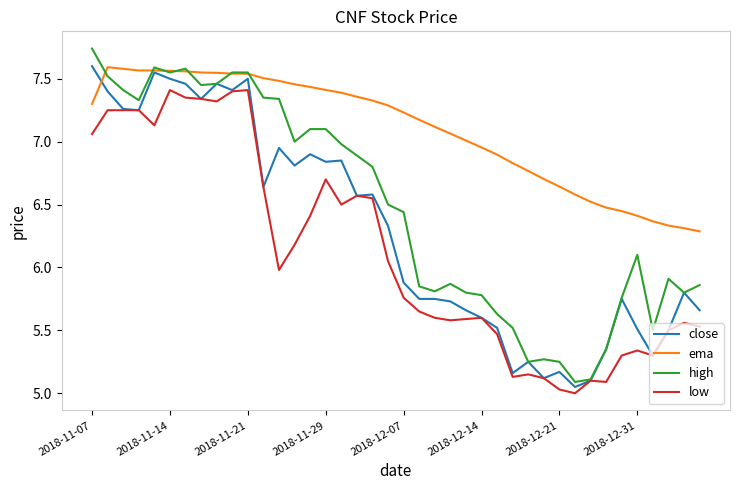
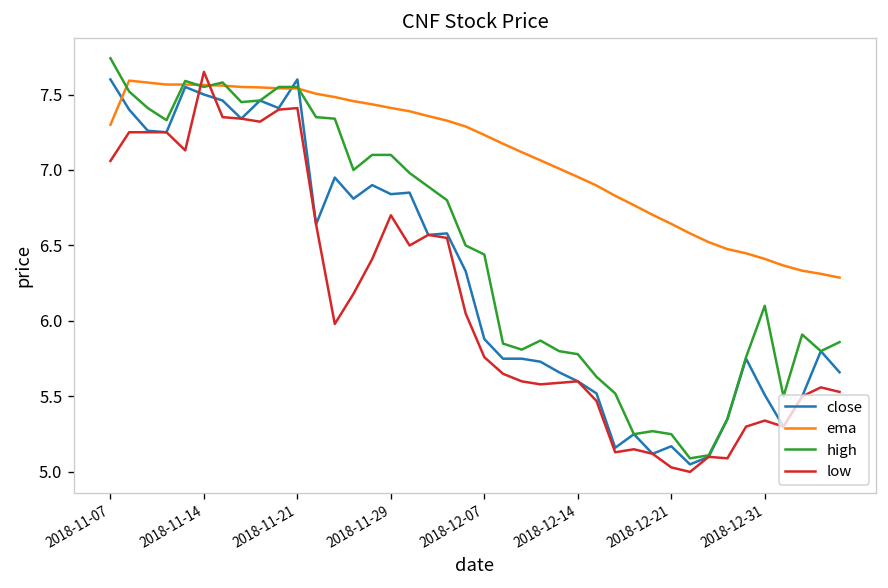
  {
    "close": {
      "2018-11-07": 7.6,
      "2018-11-14": 7.5,
-     "2018-11-21": 7.5,
+     "2018-11-21": 7.6,
      "2018-11-29": 6.84,
      "2018-12-07": 5.88,
      "2018-12-21": 5.17,
      "2018-12-31": 5.5
    },
    "ema": {
      "2018-11-07": 7.30,
      "2018-11-29": 7.41,
      "2018-12-07": 7.23,
      "2018-12-14": 6.95,
      "2018-12-21": 6.64,
      "2018-12-31": 6.41
    },
    "high": {
      "2018-11-07": 7.74,
      "2018-11-29": 7.10,
      "2018-12-07": 6.44,
      "2018-12-14": 5.78,
      "2018-12-21": 5.25,
      "2018-12-31": 6.10
    },
    "low": {
      "2018-11-07": 7.06,
-     "2018-11-14": 7.41,
+     "2018-11-14": 7.65,
      "2018-11-21": 7.41,
      "2018-11-29": 6.70,
      "2018-12-07": 5.76,
      "2018-12-21": 5.03,
      "2018-12-31": 5.34
    }
  }
